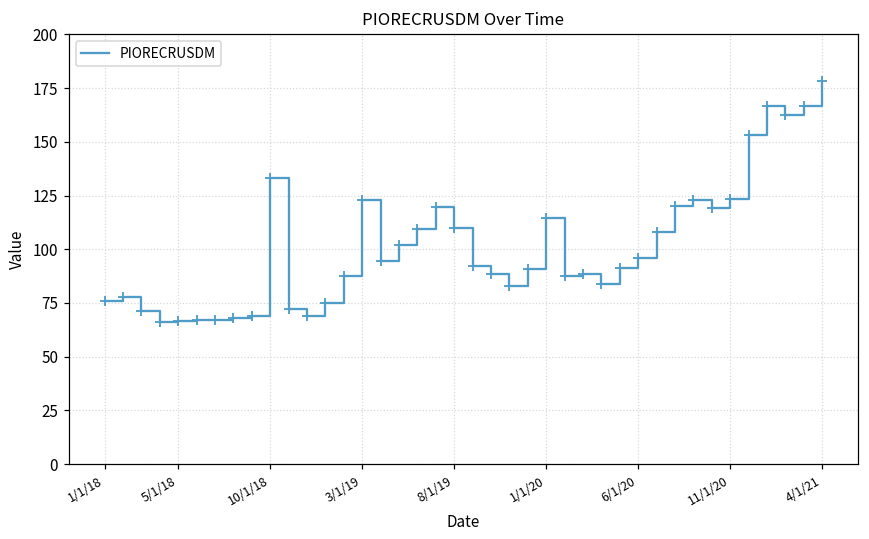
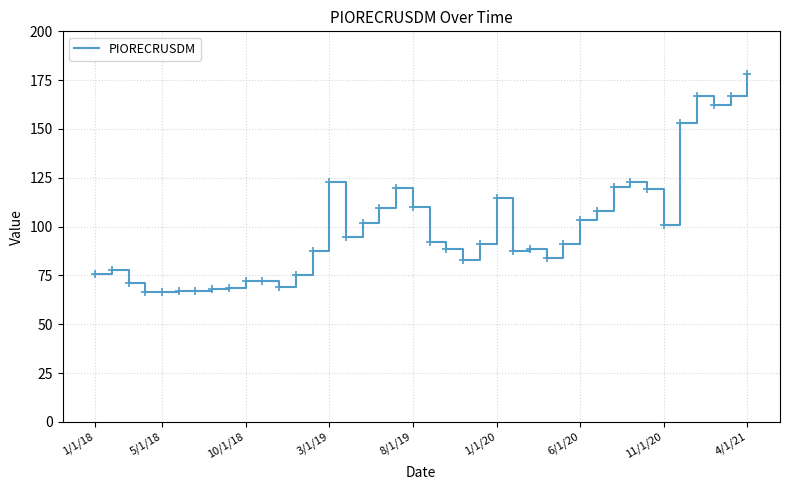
  {
    "1/1/18": 76,
    "5/1/18": 67,
-   "10/1/18": 133,
+   "10/1/18": 72,
    "3/1/19": 123,
    "8/1/19": 110,
    "1/1/20": 115,
-   "6/1/20": 96,
-   "11/1/20": 124,
+   "6/1/20": 103,
+   "11/1/20": 101,
    "4/1/21": 178
  }
